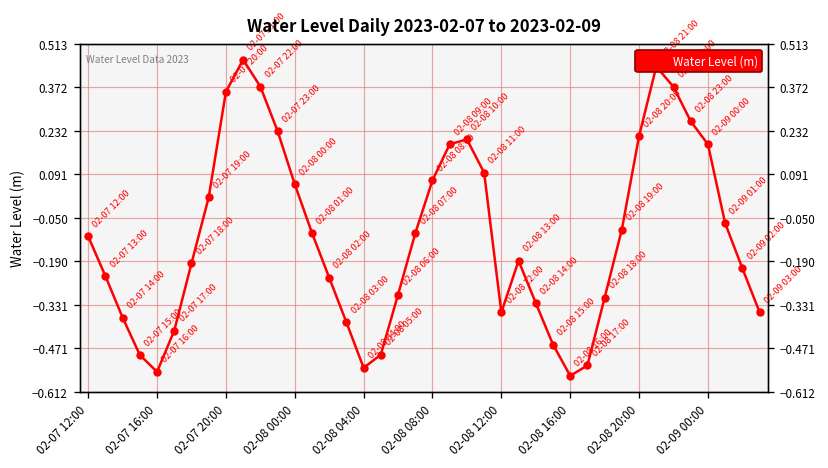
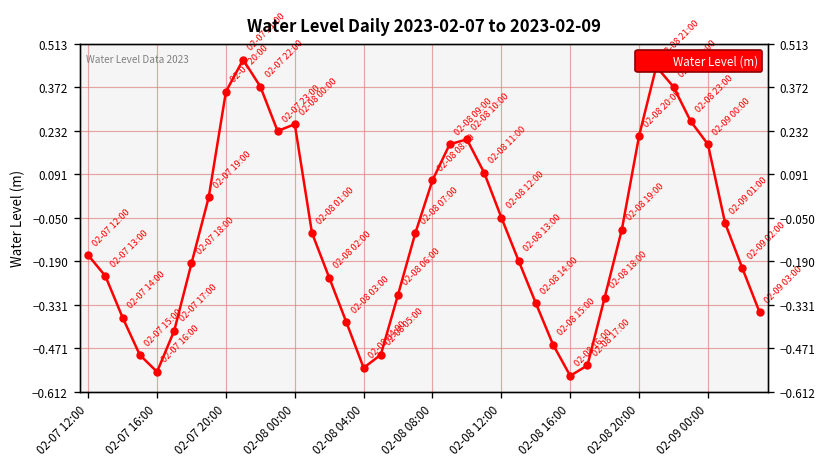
  {
-   "02-07 12:00": -0.11,
+   "02-07 12:00": -0.17,
    "02-07 16:00": -0.55,
-   "02-08 00:00": 0.06,
+   "02-08 00:00": 0.25,
    "02-08 04:00": -0.54,
-   "02-08 12:00": -0.36,
+   "02-08 12:00": -0.05,
    "02-08 16:00": -0.56
  }
